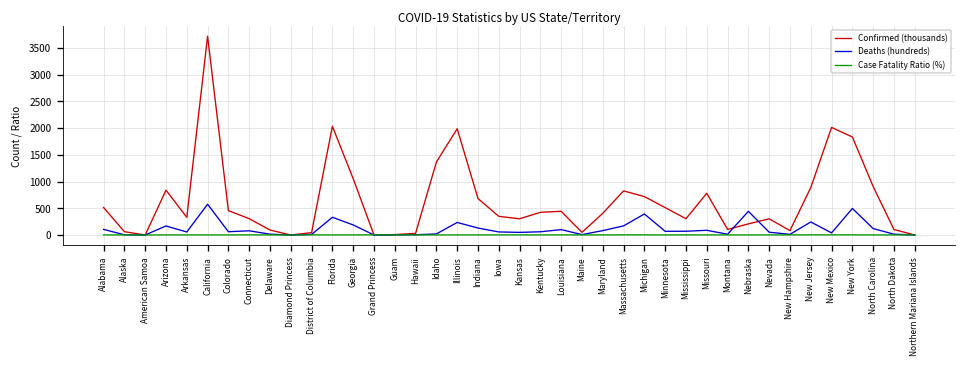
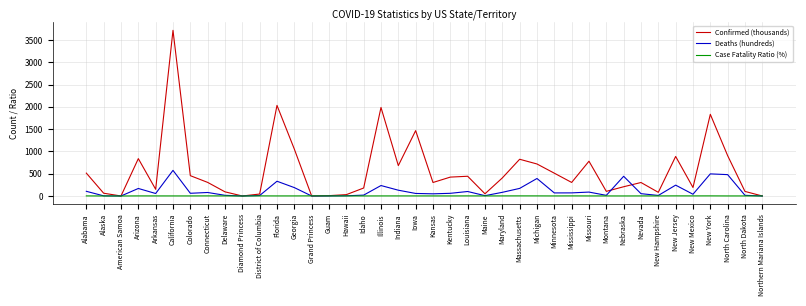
  {
    "Confirmed (thousands)": {
      "Alabama": 500,
      "Alaska": 100,
      "Arizona": 800,
-     "Arkansas": 300,
+     "Arkansas": 200,
      "California": 3700,
      "Colorado": 500,
      "Connecticut": 300,
      "Delaware": 100,
      "Florida": 2000,
      "Georgia": 1100,
-     "Idaho": 1400,
+     "Idaho": 200,
      "Illinois": 2000,
      "Indiana": 700,
-     "Iowa": 300,
+     "Iowa": 1500,
      "Kansas": 300,
      "Kentucky": 400,
      "Louisiana": 400,
      "Maryland": 400,
      "Massachusetts": 800,
      "Michigan": 700,
      "Minnesota": 500,
      "Mississippi": 300,
      "Missouri": 800,
      "Montana": 100,
      "Nebraska": 200,
      "Nevada": 300,
      "New Hampshire": 100,
      "New Jersey": 900,
-     "New Mexico": 2000,
+     "New Mexico": 200,
      "New York": 1800,
      "North Carolina": 900,
      "North Dakota": 100
    },
    "Deaths (hundreds)": {
      "Alabama": 100,
      "Arizona": 200,
      "California": 600,
      "Colorado": 100,
      "Connecticut": 100,
      "Florida": 300,
      "Georgia": 200,
      "Illinois": 200,
      "Indiana": 100,
      "Kentucky": 100,
      "Louisiana": 100,
      "Maryland": 100,
      "Massachusetts": 200,
      "Michigan": 400,
      "Minnesota": 100,
      "Mississippi": 100,
      "Missouri": 100,
      "Nebraska": 400,
      "New Jersey": 200,
      "New York": 500,
-     "North Carolina": 100
+     "North Carolina": 500
    },
    "Case Fatality Ratio (%)": {
      "Alabama": 0,
      "Arizona": 0,
      "California": 0,
      "Colorado": 0,
      "Connecticut": 0,
      "Florida": 0,
      "Georgia": 0,
      "Illinois": 0,
      "Indiana": 0,
      "Kentucky": 0,
      "Louisiana": 0,
      "Maryland": 0,
      "Massachusetts": 0,
      "Michigan": 0,
      "Minnesota": 0,
      "Mississippi": 0,
      "Missouri": 0,
      "Nebraska": 0,
      "New Jersey": 0,
      "New York": 0,
      "North Carolina": 0
    }
  }
